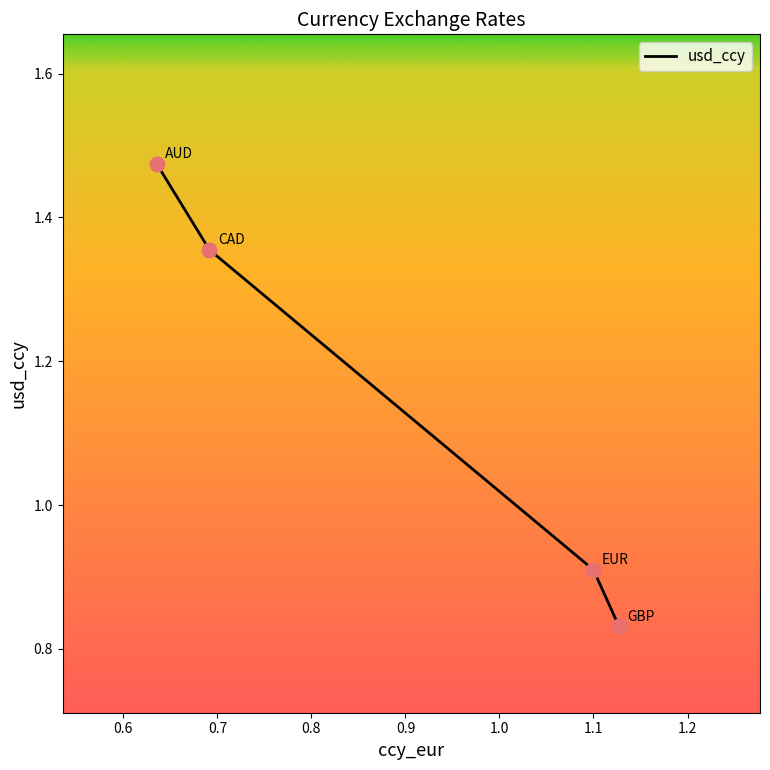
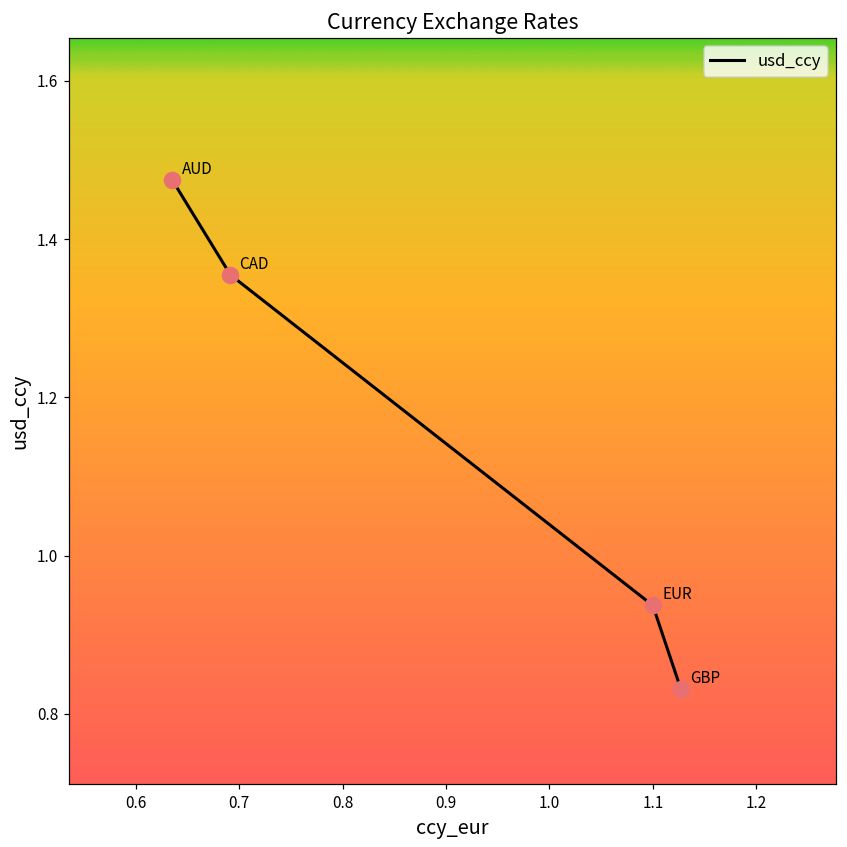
  {
-   "1.1": 0.91
+   "1.1": 0.94
  }
